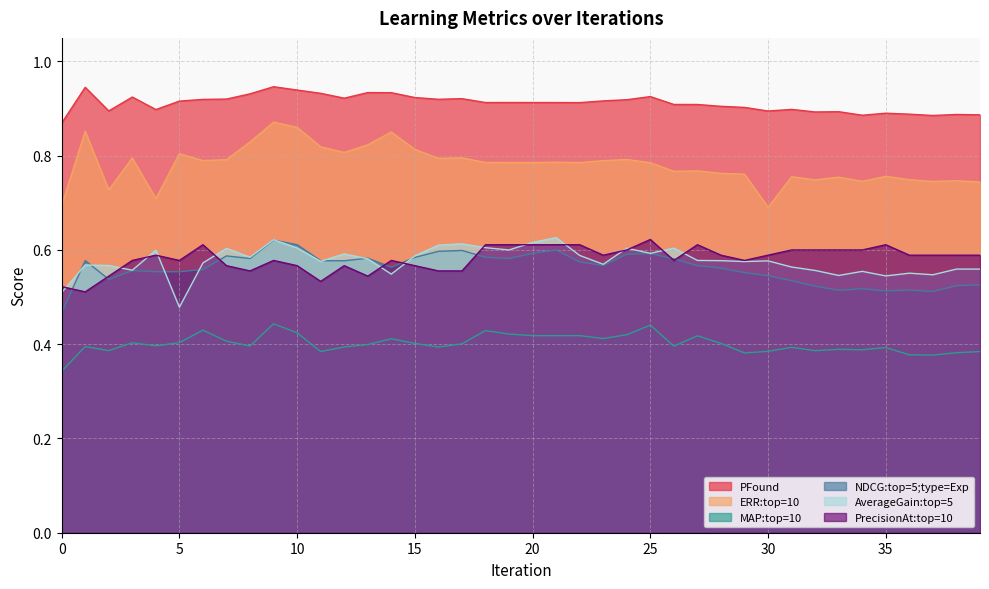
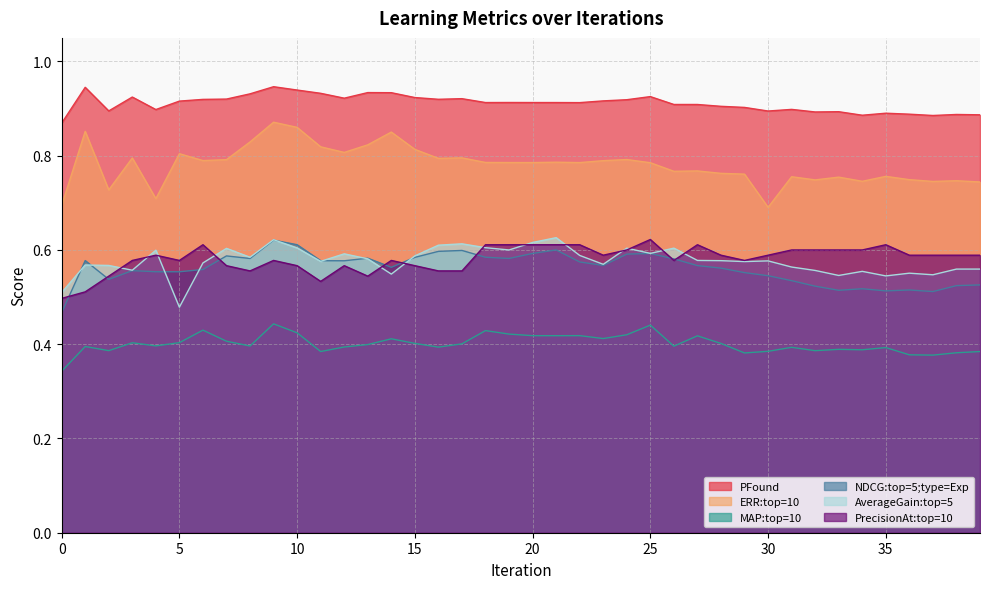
  {
    "PFound": {
      "0": 0.87,
      "5": 0.92,
      "10": 0.94,
      "15": 0.92,
      "20": 0.91,
      "25": 0.93,
      "30": 0.89,
      "35": 0.89
    },
    "ERR:top=10": {
      "0": 0.69,
      "5": 0.80,
      "10": 0.86,
      "15": 0.81,
      "20": 0.79,
      "25": 0.79,
      "30": 0.69,
      "35": 0.76
    },
    "AverageGain:top=5": {
      "0": 0.51,
      "5": 0.48,
      "10": 0.60,
      "30": 0.58,
      "35": 0.54
    },
    "PrecisionAt:top=10": {
-     "0": 0.52,
+     "0": 0.50,
      "5": 0.58,
      "10": 0.57,
      "15": 0.57,
      "25": 0.62,
      "30": 0.59,
      "35": 0.61
    }
  }
